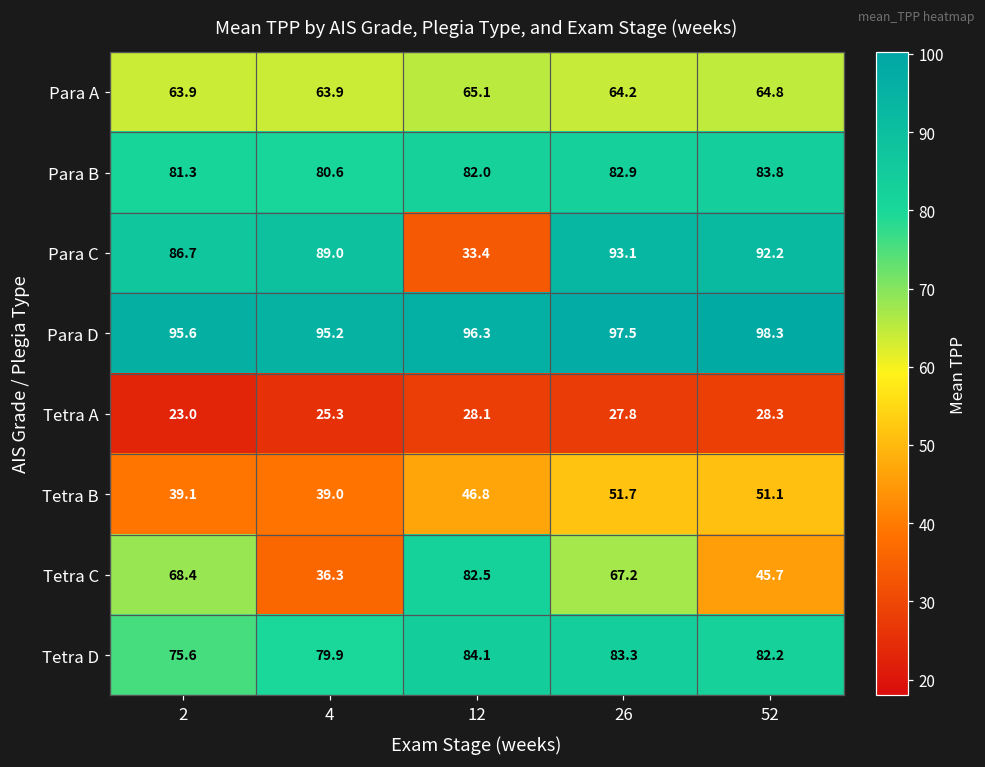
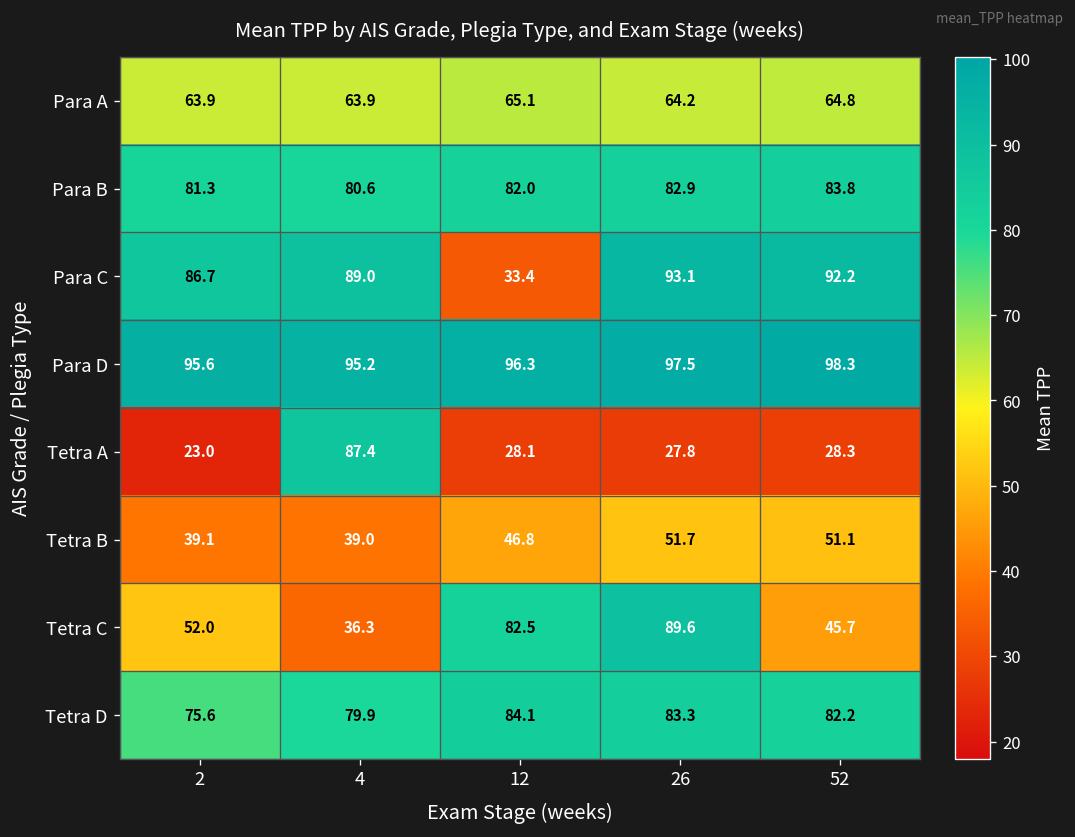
  {
    "Para A": {
      "2": 63.9,
      "4": 63.9,
      "12": 65.1,
      "26": 64.2,
      "52": 64.8
    },
    "Para B": {
      "2": 81.3,
      "4": 80.6,
      "12": 82.0,
      "26": 82.9,
      "52": 83.8
    },
    "Para C": {
      "2": 86.7,
      "4": 89.0,
      "12": 33.4,
      "26": 93.1,
      "52": 92.2
    },
    "Para D": {
      "2": 95.6,
      "4": 95.2,
      "12": 96.3,
      "26": 97.5,
      "52": 98.3
    },
    "Tetra A": {
      "2": 23.0,
-     "4": 25.3,
+     "4": 87.4,
      "12": 28.1,
      "26": 27.8,
      "52": 28.3
    },
    "Tetra B": {
      "2": 39.1,
      "4": 39.0,
      "12": 46.8,
      "26": 51.7,
      "52": 51.1
    },
    "Tetra C": {
-     "2": 68.4,
+     "2": 52.0,
      "4": 36.3,
      "12": 82.5,
-     "26": 67.2,
+     "26": 89.6,
      "52": 45.7
    },
    "Tetra D": {
      "2": 75.6,
      "4": 79.9,
      "12": 84.1,
      "26": 83.3,
      "52": 82.2
    }
  }
